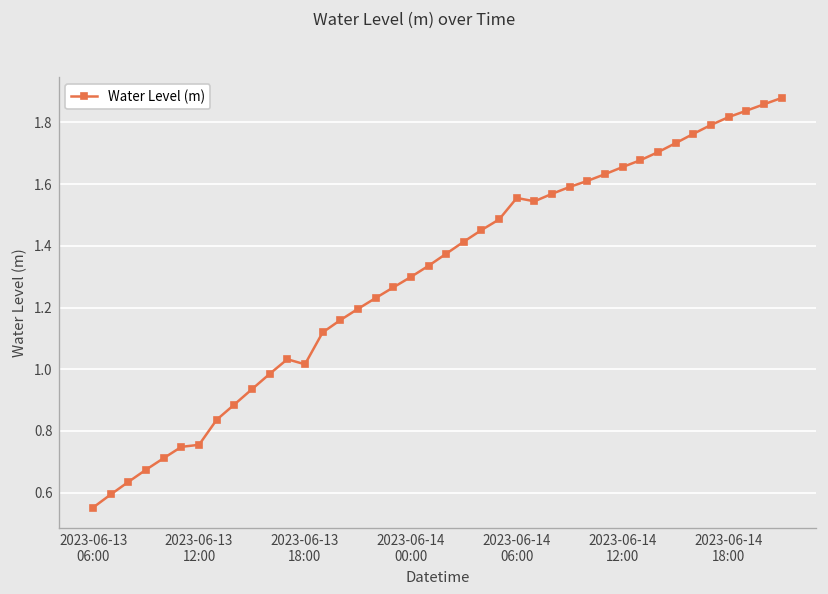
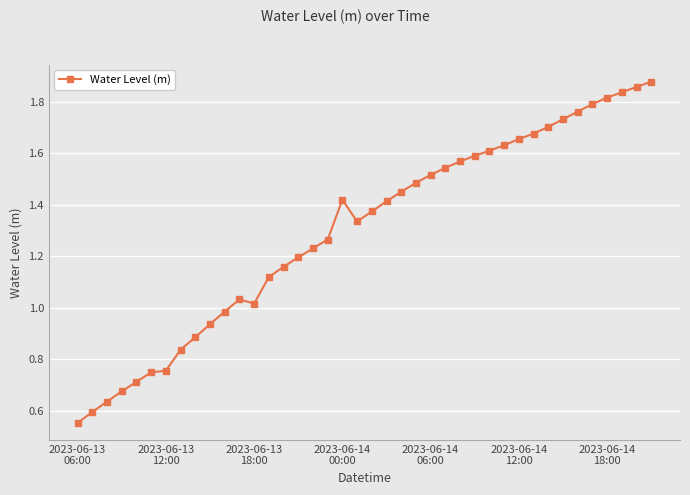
  {
    "2023-06-13 06:00": 0.55,
    "2023-06-13 12:00": 0.75,
    "2023-06-13 18:00": 1.02,
-   "2023-06-14 00:00": 1.30,
-   "2023-06-14 06:00": 1.56,
+   "2023-06-14 00:00": 1.42,
+   "2023-06-14 06:00": 1.52,
    "2023-06-14 12:00": 1.66,
    "2023-06-14 18:00": 1.82
  }
